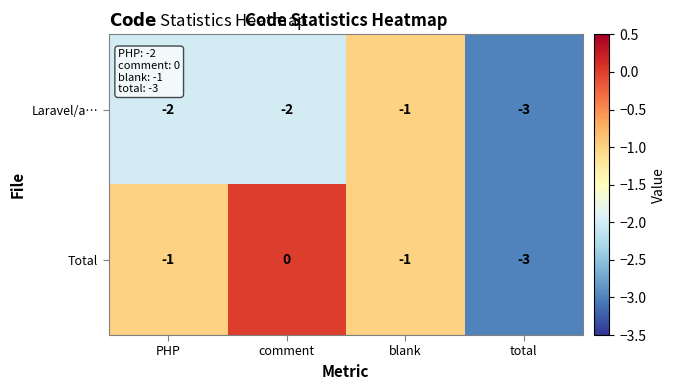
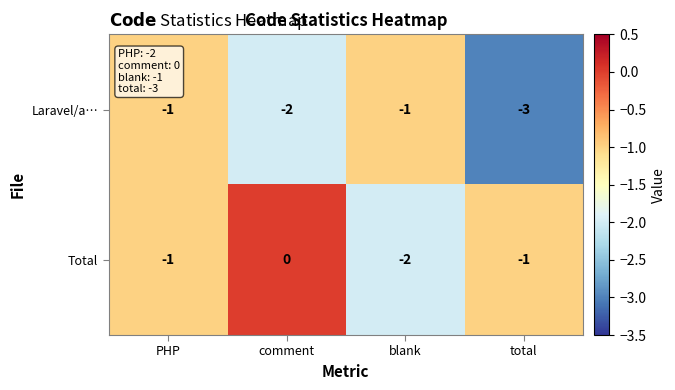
  {
    "Laravel/a…": {
-     "PHP": -2,
+     "PHP": -1,
      "comment": -2,
      "blank": -1,
      "total": -3
    },
    "Total": {
      "PHP": -1,
      "comment": 0,
-     "blank": -1,
-     "total": -3
+     "blank": -2,
+     "total": -1
    }
  }
